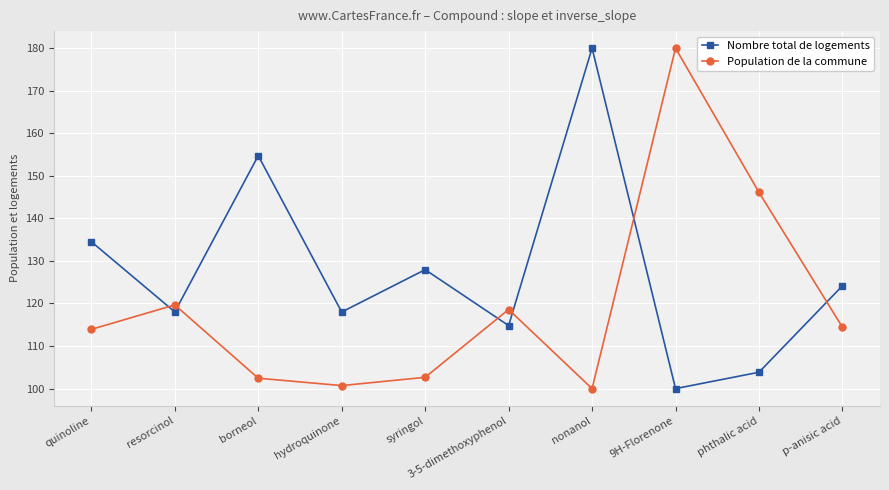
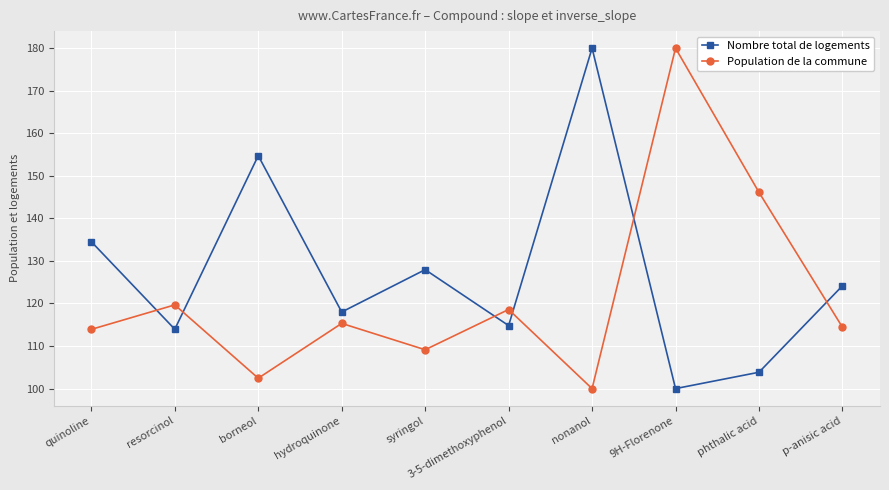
  {
    "Nombre total de logements": {
      "quinoline": 135,
-     "resorcinol": 118,
+     "resorcinol": 114,
      "borneol": 155,
      "hydroquinone": 118,
      "syringol": 128,
      "3-5-dimethoxyphenol": 115,
      "nonanol": 180,
      "9H-Florenone": 100,
      "phthalic acid": 104,
      "p-anisic acid": 124
    },
    "Population de la commune": {
      "quinoline": 114,
      "resorcinol": 120,
      "borneol": 102,
-     "hydroquinone": 101,
-     "syringol": 103,
+     "hydroquinone": 115,
+     "syringol": 109,
      "3-5-dimethoxyphenol": 119,
      "nonanol": 100,
      "9H-Florenone": 180,
      "phthalic acid": 146,
      "p-anisic acid": 114
    }
  }
